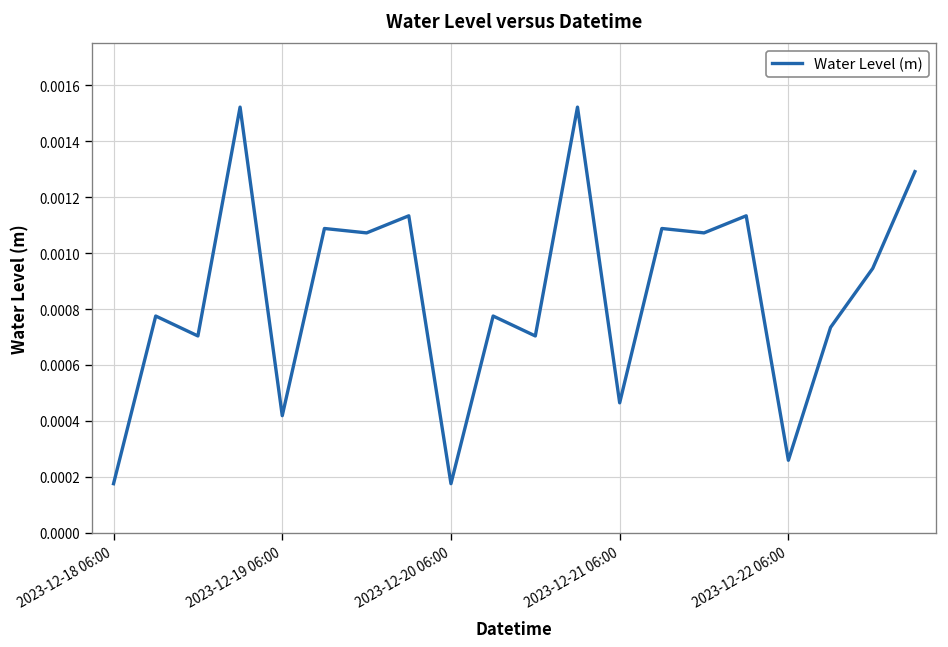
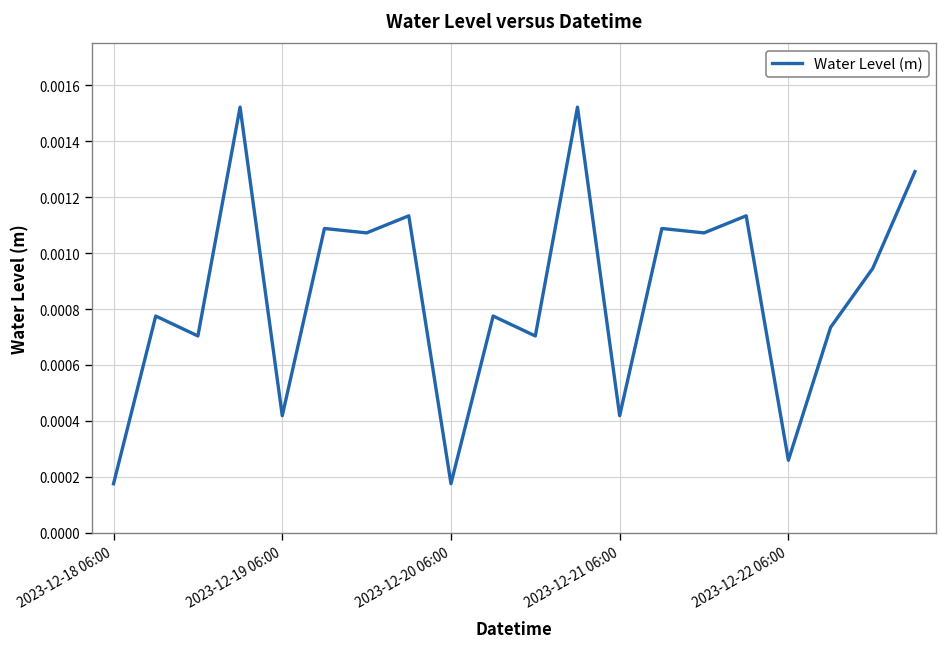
  {
    "2023-12-18 06:00": 0.00018,
    "2023-12-19 06:00": 0.00042,
    "2023-12-20 06:00": 0.00018,
-   "2023-12-21 06:00": 0.00046,
+   "2023-12-21 06:00": 0.00042,
    "2023-12-22 06:00": 0.00026
  }
